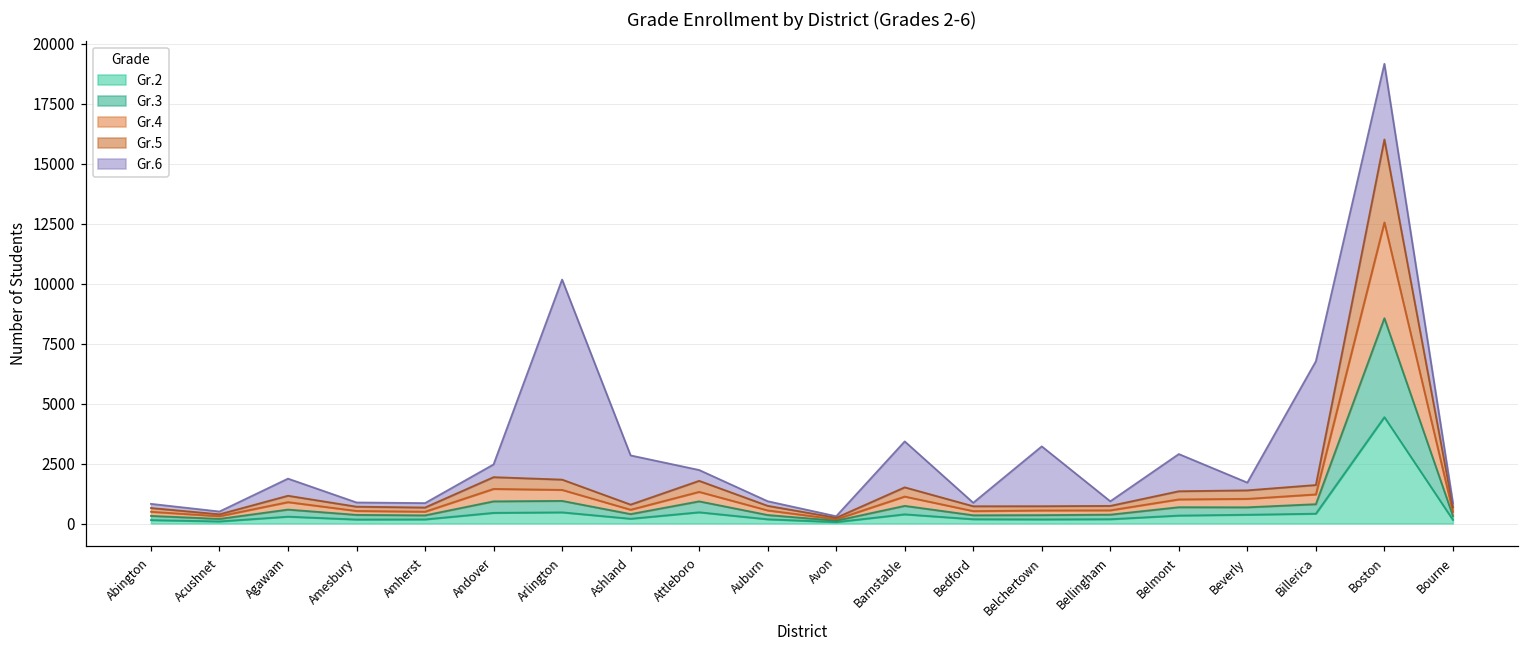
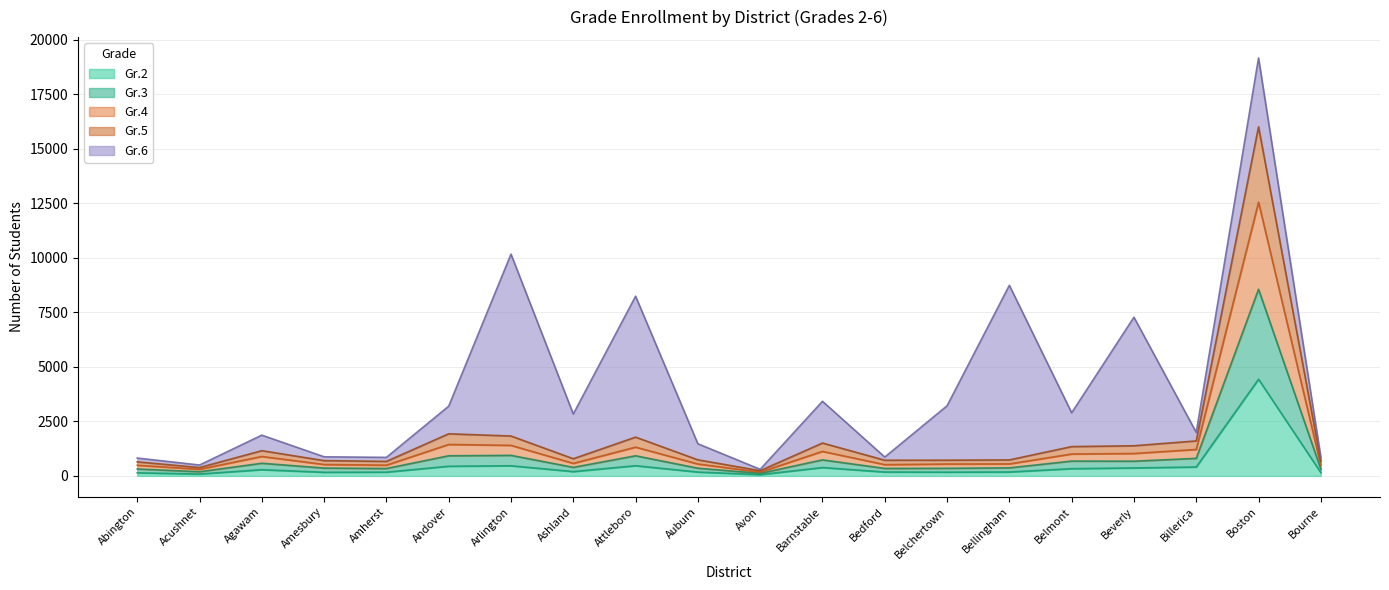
  {
    "Gr.6": {
      "Abington": 200,
      "Acushnet": 100,
      "Agawam": 700,
      "Amesbury": 200,
      "Amherst": 200,
-     "Andover": 500,
+     "Andover": 1300,
      "Arlington": 8300,
      "Ashland": 2100,
-     "Attleboro": 500,
-     "Auburn": 200,
+     "Attleboro": 6500,
+     "Auburn": 700,
      "Barnstable": 1900,
      "Bedford": 100,
      "Belchertown": 2500,
-     "Bellingham": 200,
+     "Bellingham": 8000,
      "Belmont": 1600,
-     "Beverly": 300,
-     "Billerica": 5200,
+     "Beverly": 5900,
+     "Billerica": 400,
      "Boston": 3200,
      "Bourne": 200
    }
  }
